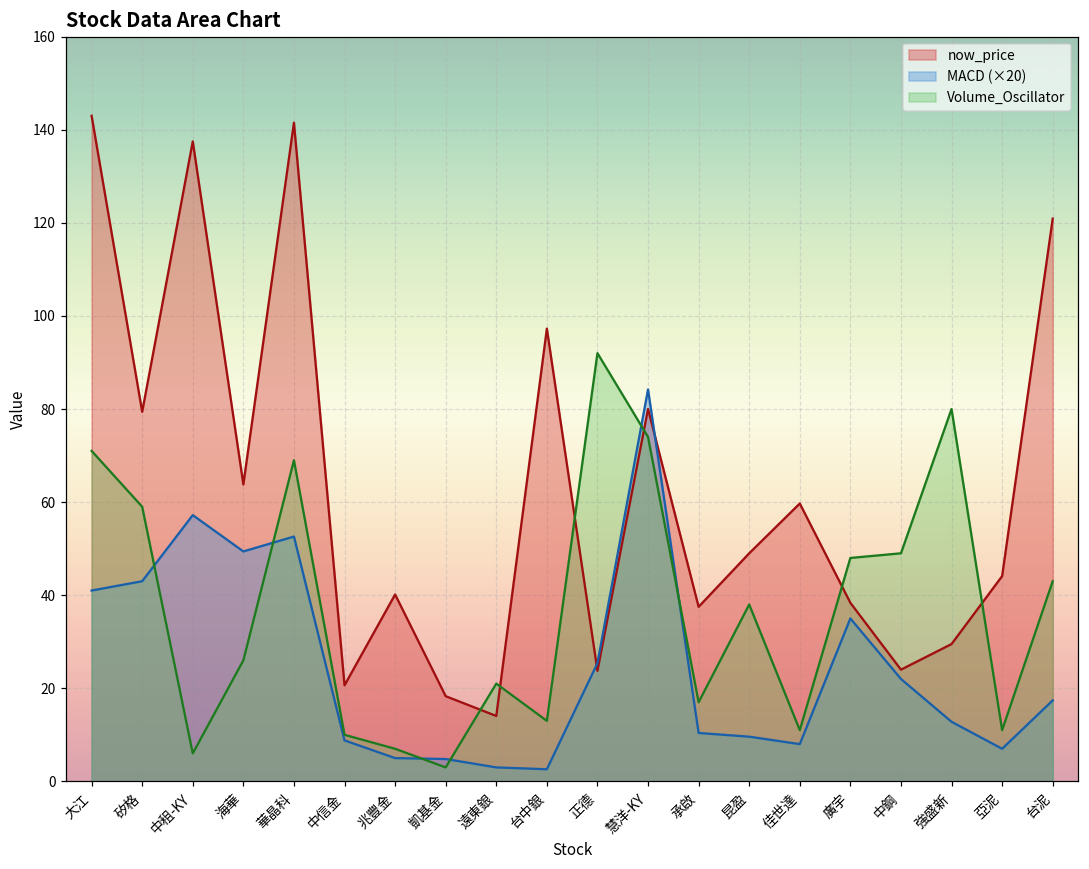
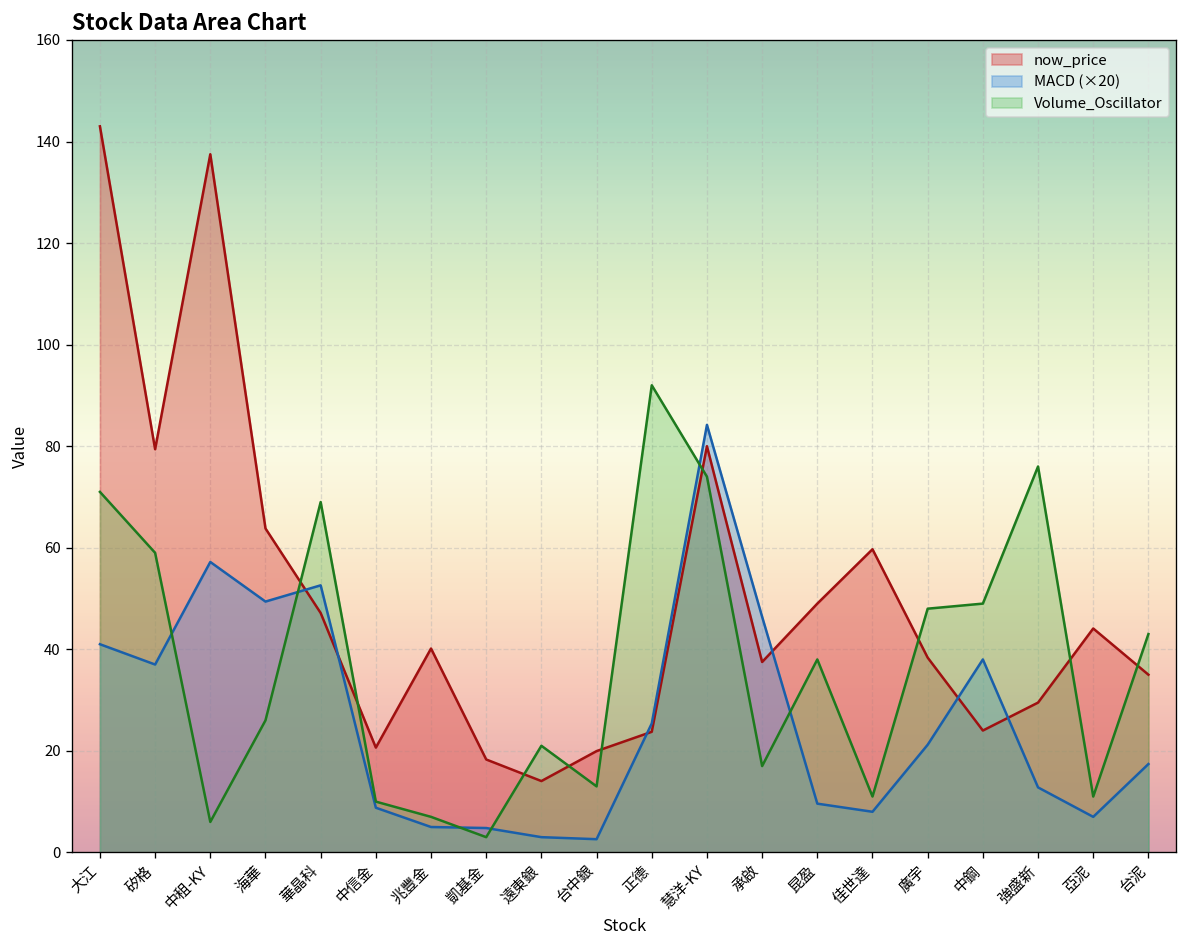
  {
    "now_price": {
      "大江": 143,
      "矽格": 79,
      "中租-KY": 138,
      "海華": 64,
-     "華晶科": 142,
+     "華晶科": 47,
      "中信金": 21,
      "兆豐金": 40,
      "凱基金": 18,
      "遠東銀": 14,
-     "台中銀": 97,
+     "台中銀": 20,
      "正德": 24,
      "慧洋-KY": 80,
      "承啟": 38,
      "昆盈": 49,
      "佳世達": 60,
      "廣宇": 38,
      "中鋼": 24,
      "強盛新": 30,
      "亞泥": 44,
-     "台泥": 121
+     "台泥": 35
    },
    "MACD (×20)": {
      "大江": 41,
-     "矽格": 43,
+     "矽格": 37,
      "中租-KY": 57,
      "海華": 49,
      "華晶科": 53,
      "中信金": 9,
      "兆豐金": 5,
      "凱基金": 5,
      "遠東銀": 3,
      "台中銀": 3,
      "正德": 25,
      "慧洋-KY": 84,
-     "承啟": 10,
+     "承啟": 46,
      "昆盈": 10,
      "佳世達": 8,
-     "廣宇": 35,
-     "中鋼": 22,
+     "廣宇": 21,
+     "中鋼": 38,
      "強盛新": 13,
      "亞泥": 7,
      "台泥": 17
    },
    "Volume_Oscillator": {
      "大江": 71,
      "矽格": 59,
      "中租-KY": 6,
      "海華": 26,
      "華晶科": 69,
      "中信金": 10,
      "兆豐金": 7,
      "凱基金": 3,
      "遠東銀": 21,
      "台中銀": 13,
      "正德": 92,
      "慧洋-KY": 74,
      "承啟": 17,
      "昆盈": 38,
      "佳世達": 11,
      "廣宇": 48,
      "中鋼": 49,
-     "強盛新": 80,
+     "強盛新": 76,
      "亞泥": 11,
      "台泥": 43
    }
  }
